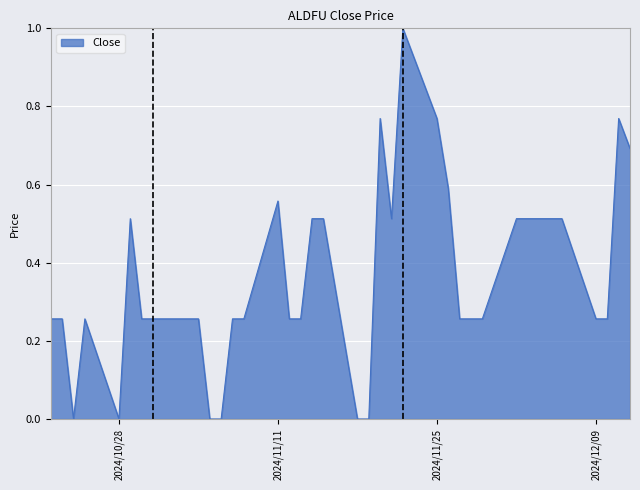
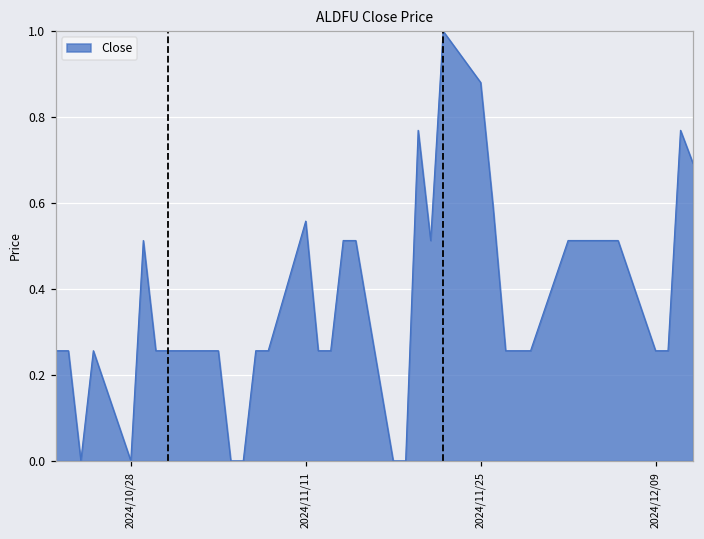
  {
    "2024/10/28": 0.00,
    "2024/11/11": 0.56,
-   "2024/11/25": 0.77,
+   "2024/11/25": 0.88,
    "2024/12/09": 0.26
  }
